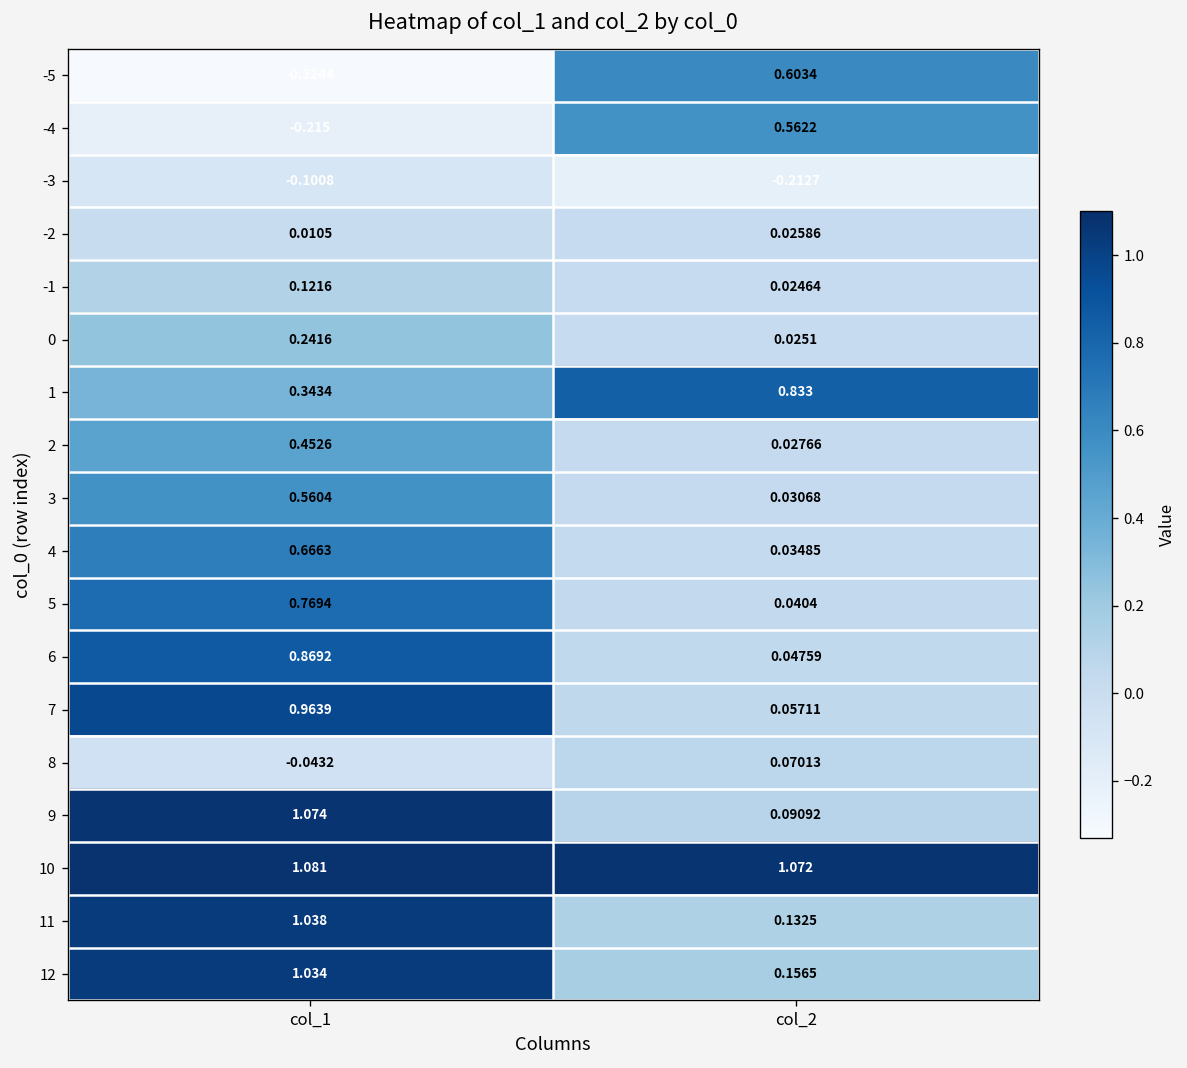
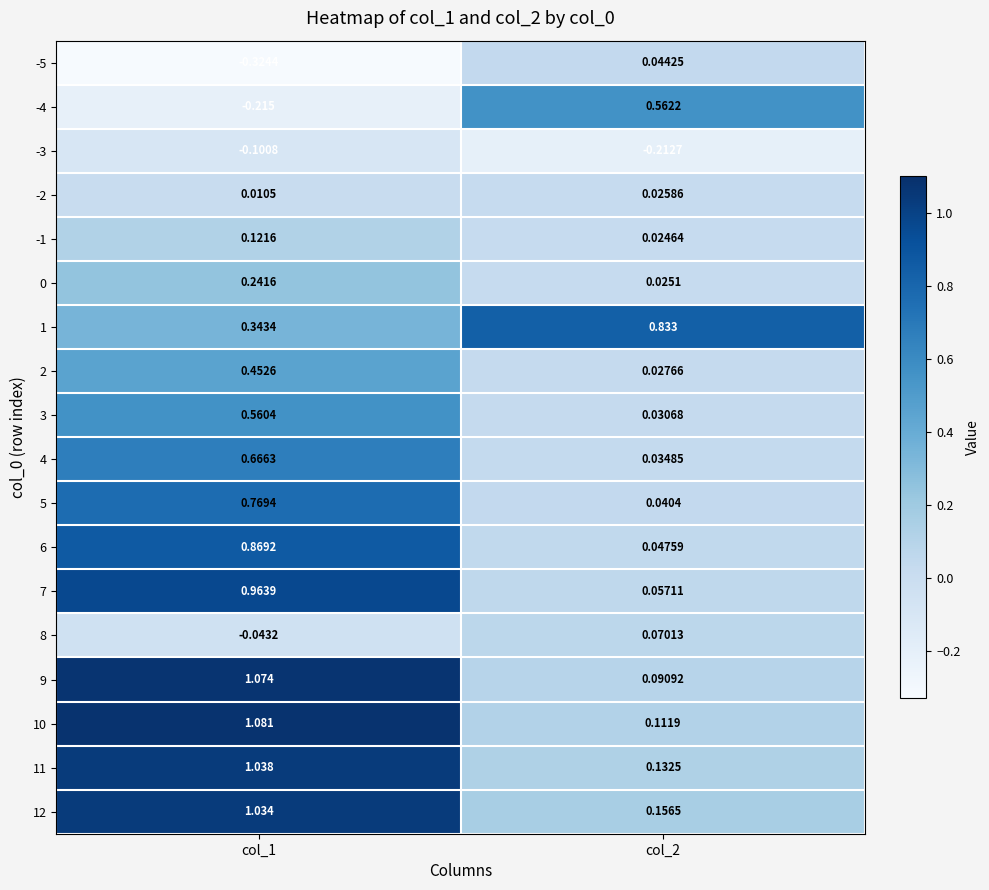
  {
    "-5": {
-     "col_2": 0.6034
+     "col_2": 0.04425
    },
    "-4": {
      "col_2": 0.5622
    },
    "-2": {
      "col_1": 0.0105,
      "col_2": 0.02586
    },
    "-1": {
      "col_1": 0.1216,
      "col_2": 0.02464
    },
    "0": {
      "col_1": 0.2416,
      "col_2": 0.0251
    },
    "1": {
      "col_1": 0.3434,
      "col_2": 0.833
    },
    "2": {
      "col_1": 0.4526,
      "col_2": 0.02766
    },
    "3": {
      "col_1": 0.5604,
      "col_2": 0.03068
    },
    "4": {
      "col_1": 0.6663,
      "col_2": 0.03485
    },
    "5": {
      "col_1": 0.7694,
      "col_2": 0.0404
    },
    "6": {
      "col_1": 0.8692,
      "col_2": 0.04759
    },
    "7": {
      "col_1": 0.9639,
      "col_2": 0.05711
    },
    "8": {
      "col_1": -0.0432,
      "col_2": 0.07013
    },
    "9": {
      "col_1": 1.074,
      "col_2": 0.09092
    },
    "10": {
      "col_1": 1.081,
-     "col_2": 1.072
+     "col_2": 0.1119
    },
    "11": {
      "col_1": 1.038,
      "col_2": 0.1325
    },
    "12": {
      "col_1": 1.034,
      "col_2": 0.1565
    }
  }
